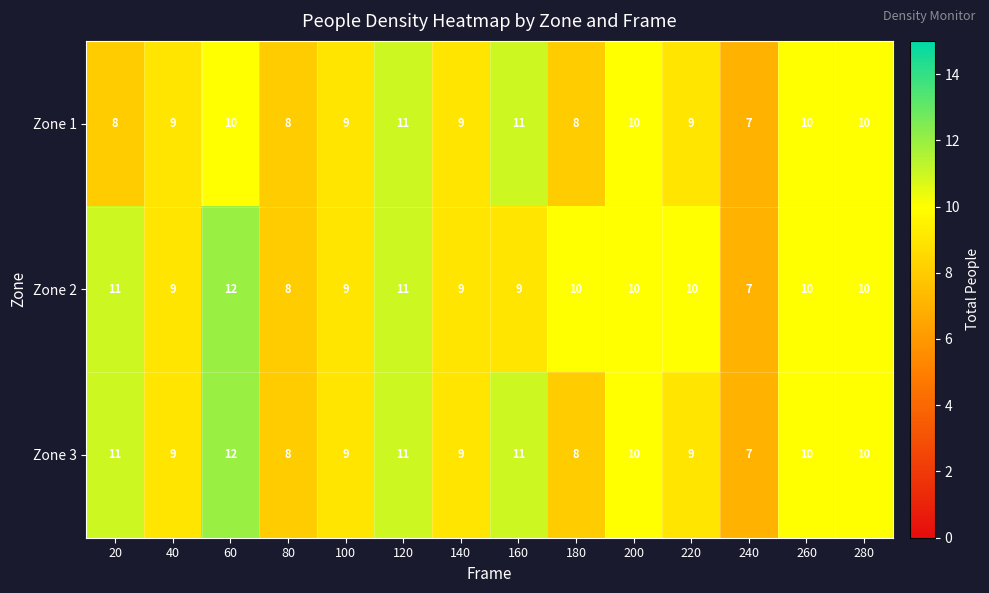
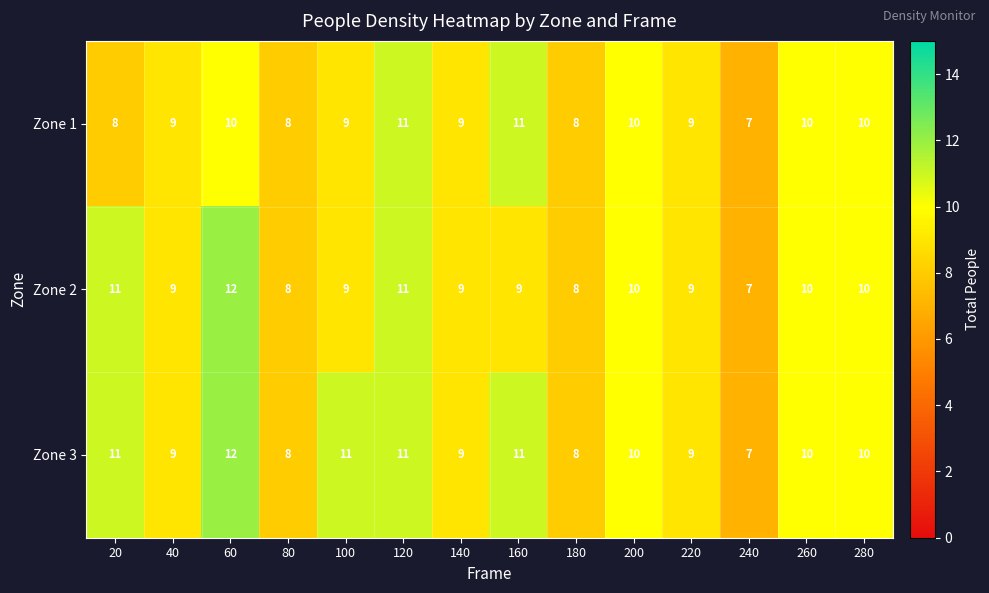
  {
    "Zone 1": {
      "20": 8,
      "40": 9,
      "60": 10,
      "80": 8,
      "100": 9,
      "120": 11,
      "140": 9,
      "160": 11,
      "180": 8,
      "200": 10,
      "220": 9,
      "240": 7,
      "260": 10,
      "280": 10
    },
    "Zone 2": {
      "20": 11,
      "40": 9,
      "60": 12,
      "80": 8,
      "100": 9,
      "120": 11,
      "140": 9,
      "160": 9,
-     "180": 10,
+     "180": 8,
      "200": 10,
-     "220": 10,
+     "220": 9,
      "240": 7,
      "260": 10,
      "280": 10
    },
    "Zone 3": {
      "20": 11,
      "40": 9,
      "60": 12,
      "80": 8,
-     "100": 9,
+     "100": 11,
      "120": 11,
      "140": 9,
      "160": 11,
      "180": 8,
      "200": 10,
      "220": 9,
      "240": 7,
      "260": 10,
      "280": 10
    }
  }
